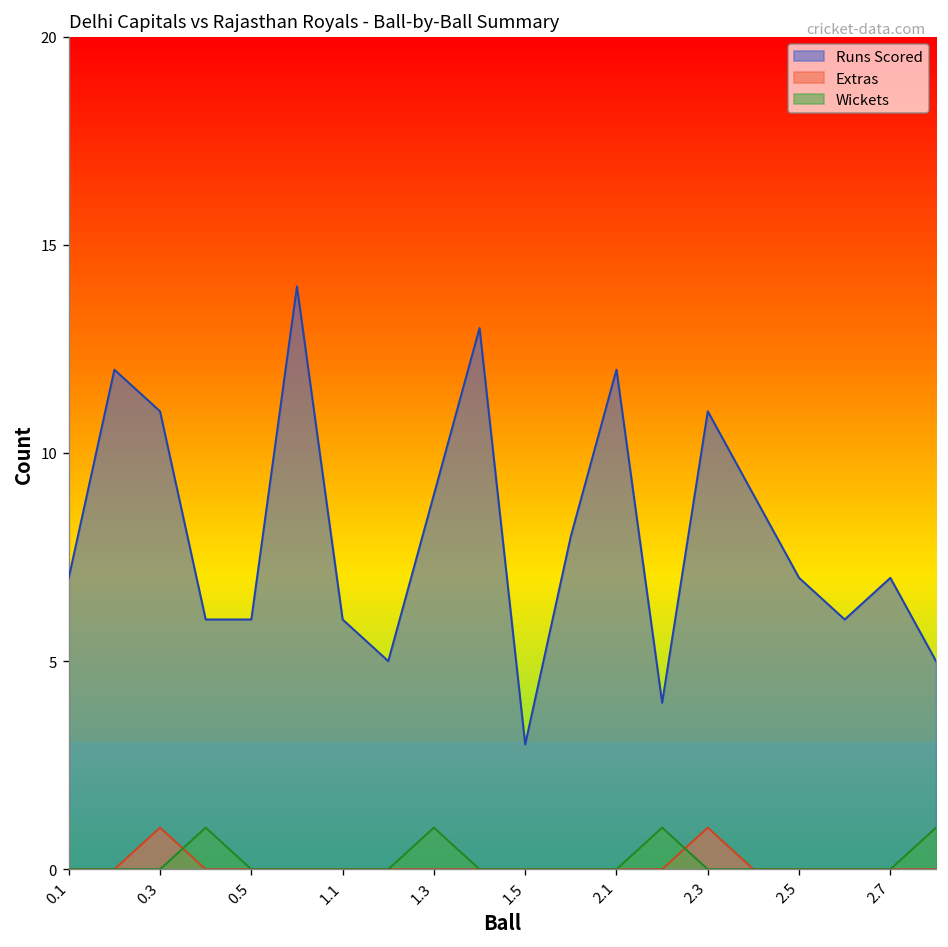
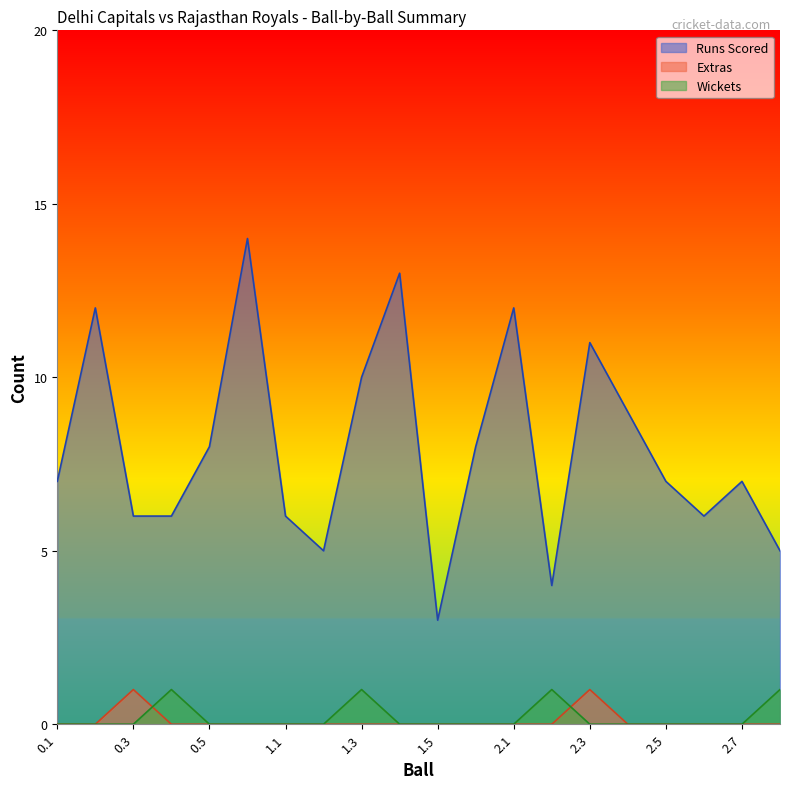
  {
    "Runs Scored": {
      "0.1": 7,
-     "0.3": 11,
-     "0.5": 6,
+     "0.3": 6,
+     "0.5": 8,
      "1.1": 6,
-     "1.3": 9,
+     "1.3": 10,
      "1.5": 3,
      "2.1": 12,
      "2.3": 11,
      "2.5": 7,
      "2.7": 7
    },
    "Extras": {
      "0.3": 1,
      "1.3": 0,
      "2.3": 1
    },
    "Wickets": {
      "0.3": 0,
      "1.3": 1,
      "2.3": 0
    }
  }
